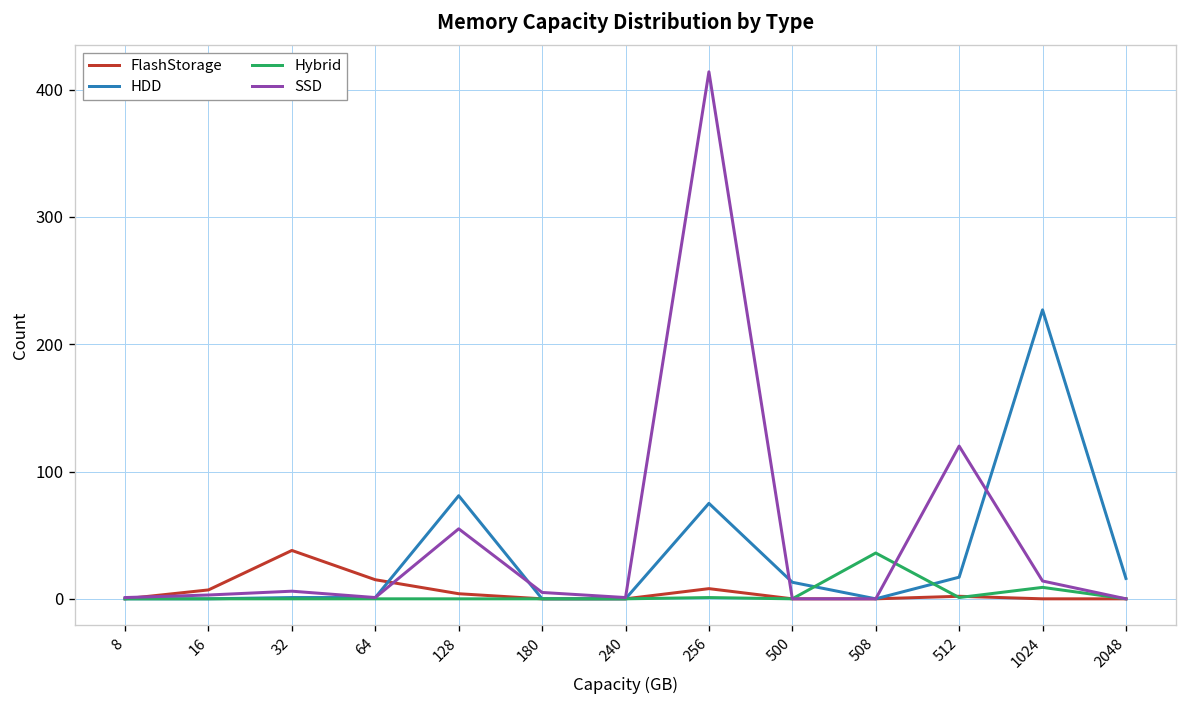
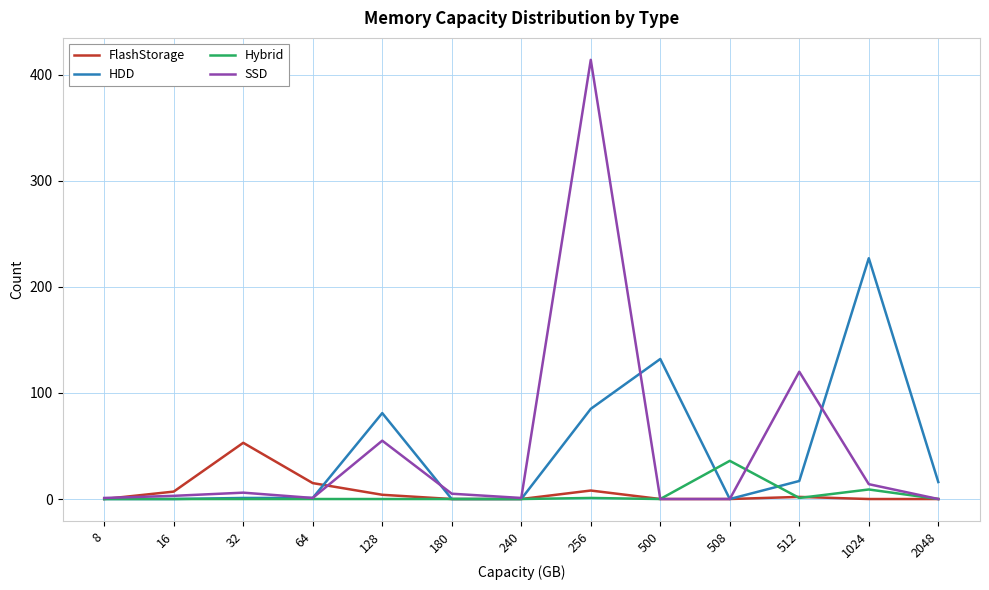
  {
    "FlashStorage": {
      "16": 7,
-     "32": 38,
+     "32": 53,
      "64": 15,
      "128": 4,
      "256": 8,
      "1024": 0
    },
    "HDD": {
      "128": 81,
-     "256": 75,
-     "500": 13,
+     "256": 85,
+     "500": 132,
      "512": 17,
      "1024": 227,
      "2048": 16
    },
    "Hybrid": {
      "128": 0,
      "256": 1,
      "508": 36,
      "1024": 9
    },
    "SSD": {
      "16": 3,
      "32": 6,
      "128": 55,
      "180": 5,
      "256": 414,
      "512": 120,
      "1024": 14
    }
  }
